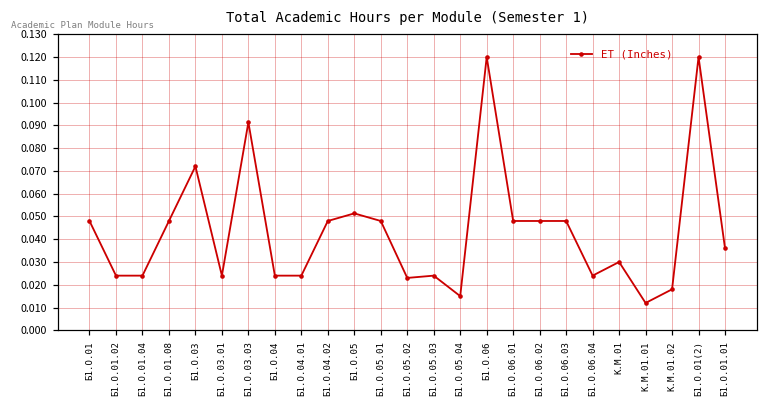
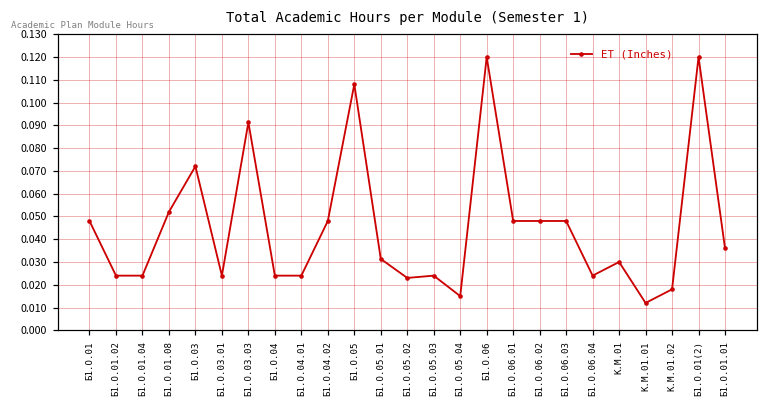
  {
    "Б1.О.01": 0.048,
    "Б1.О.01.02": 0.024,
    "Б1.О.01.04": 0.024,
-   "Б1.О.01.08": 0.048,
+   "Б1.О.01.08": 0.052,
    "Б1.О.03": 0.072,
    "Б1.О.03.01": 0.024,
    "Б1.О.03.03": 0.091,
    "Б1.О.04": 0.024,
    "Б1.О.04.01": 0.024,
    "Б1.О.04.02": 0.048,
-   "Б1.О.05": 0.051,
-   "Б1.О.05.01": 0.048,
+   "Б1.О.05": 0.108,
+   "Б1.О.05.01": 0.031,
    "Б1.О.05.02": 0.023,
    "Б1.О.05.03": 0.024,
    "Б1.О.05.04": 0.015,
    "Б1.О.06": 0.120,
    "Б1.О.06.01": 0.048,
    "Б1.О.06.02": 0.048,
    "Б1.О.06.03": 0.048,
    "Б1.О.06.04": 0.024,
    "К.М.01": 0.030,
    "К.М.01.01": 0.012,
    "К.М.01.02": 0.018,
    "Б1.О.01(2)": 0.120,
    "Б1.О.01.01": 0.036
  }
